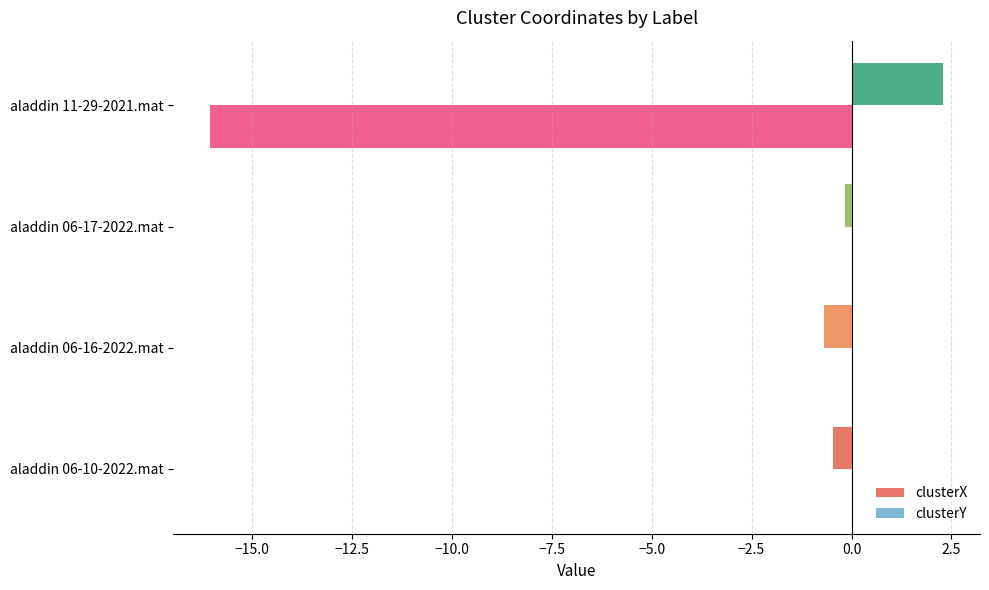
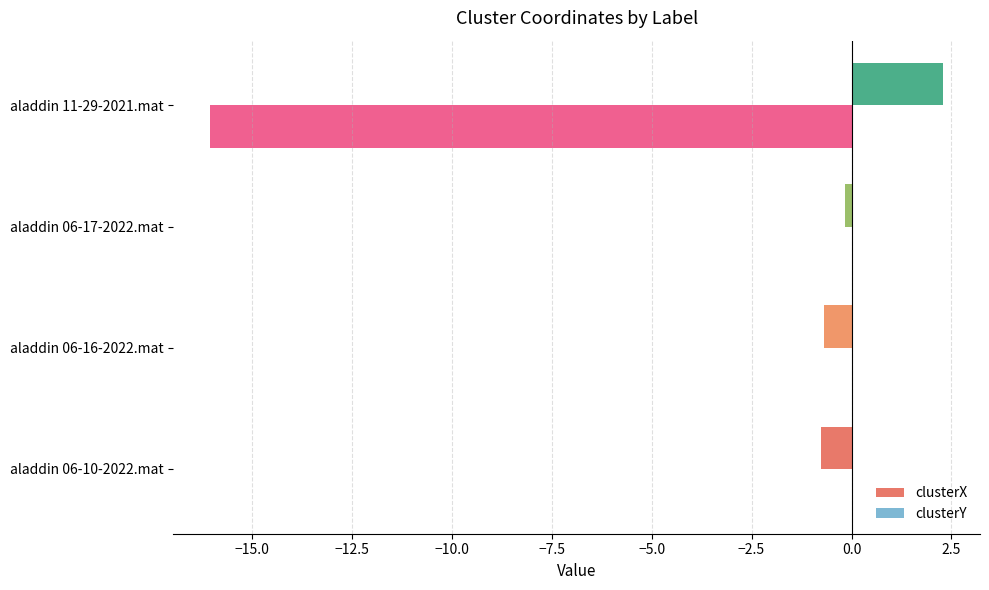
  {
    "clusterX": {
      "aladdin 11-29-2021.mat": 2.3,
      "aladdin 06-17-2022.mat": -0.2,
      "aladdin 06-16-2022.mat": -0.7,
-     "aladdin 06-10-2022.mat": -0.5
+     "aladdin 06-10-2022.mat": -0.8
    },
    "clusterY": {
      "aladdin 11-29-2021.mat": -16.0
    }
  }
